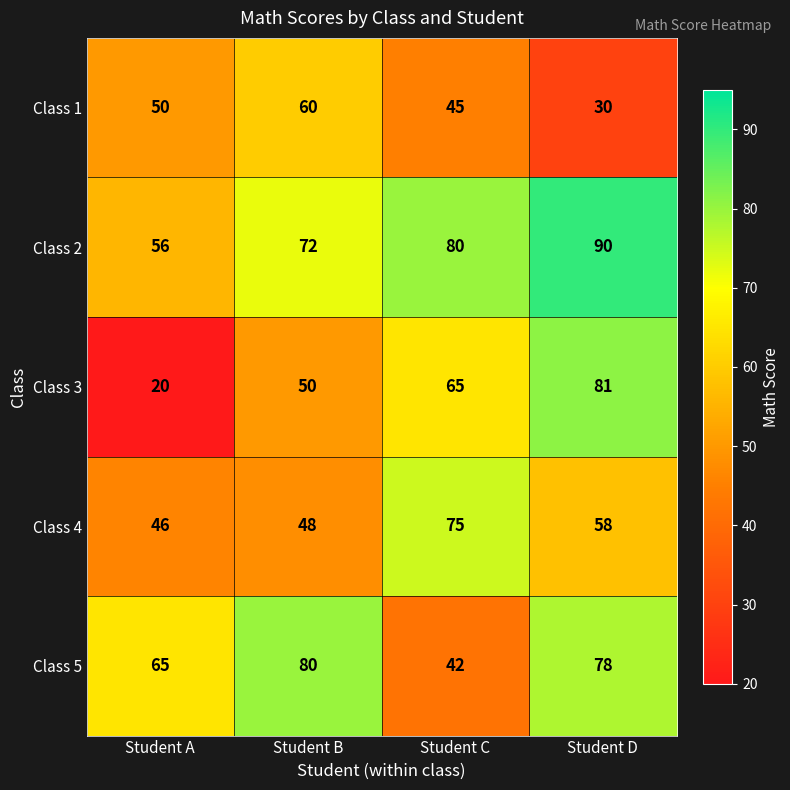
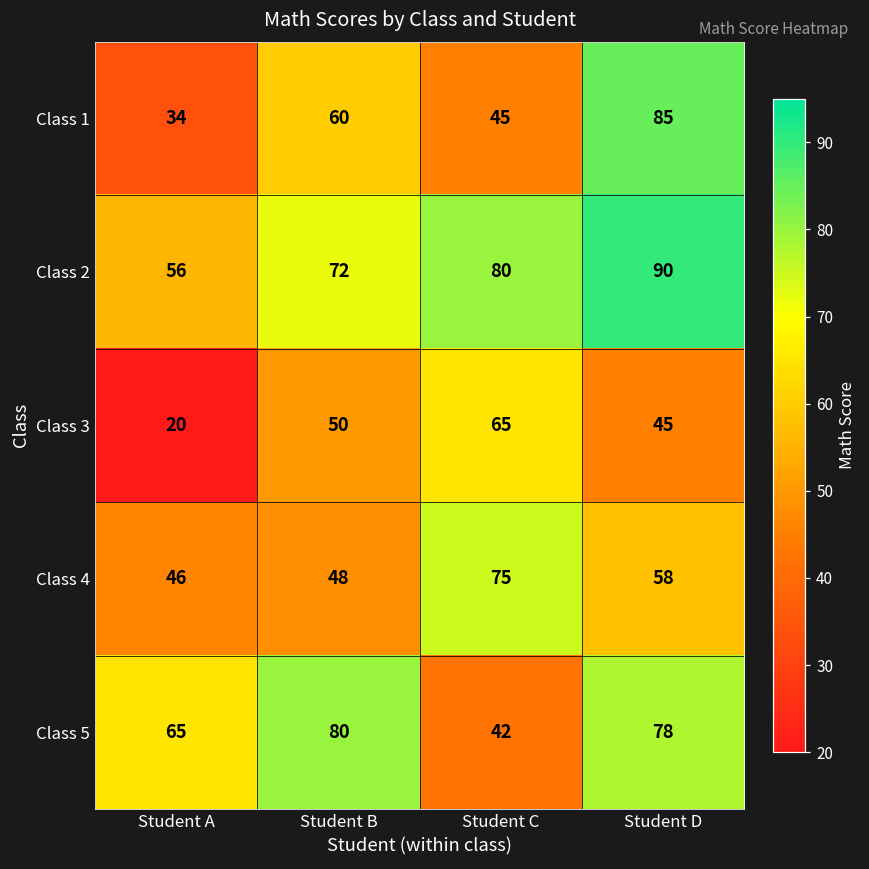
  {
    "Class 1": {
-     "Student A": 50,
+     "Student A": 34,
      "Student B": 60,
      "Student C": 45,
-     "Student D": 30
+     "Student D": 85
    },
    "Class 2": {
      "Student A": 56,
      "Student B": 72,
      "Student C": 80,
      "Student D": 90
    },
    "Class 3": {
      "Student A": 20,
      "Student B": 50,
      "Student C": 65,
-     "Student D": 81
+     "Student D": 45
    },
    "Class 4": {
      "Student A": 46,
      "Student B": 48,
      "Student C": 75,
      "Student D": 58
    },
    "Class 5": {
      "Student A": 65,
      "Student B": 80,
      "Student C": 42,
      "Student D": 78
    }
  }
